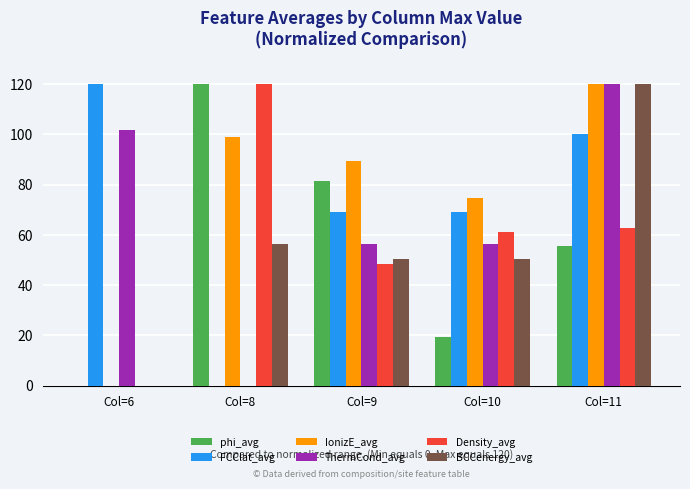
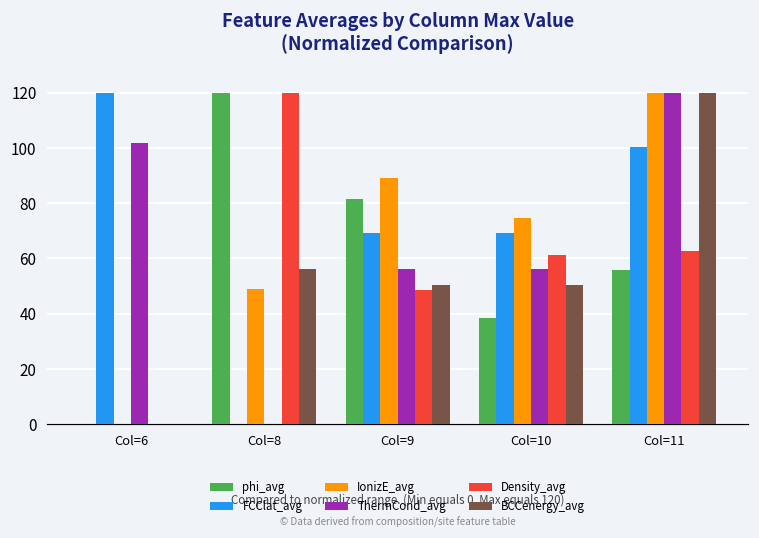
  {
    "phi_avg": {
      "Col=6": 0,
      "Col=8": 120,
      "Col=9": 82,
-     "Col=10": 19,
+     "Col=10": 38,
      "Col=11": 56
    },
    "FCClat_avg": {
      "Col=6": 120,
      "Col=8": 0,
      "Col=9": 69,
      "Col=10": 69,
      "Col=11": 100
    },
    "IonizE_avg": {
      "Col=6": 0,
-     "Col=8": 99,
+     "Col=8": 49,
      "Col=9": 89,
      "Col=10": 75,
      "Col=11": 120
    },
    "ThermCond_avg": {
      "Col=6": 102,
      "Col=8": 0,
      "Col=9": 56,
      "Col=10": 56,
      "Col=11": 120
    },
    "Density_avg": {
      "Col=6": 0,
      "Col=8": 120,
      "Col=9": 49,
      "Col=10": 61,
      "Col=11": 63
    },
    "BCCenergy_avg": {
      "Col=6": 0,
      "Col=8": 56,
      "Col=9": 50,
      "Col=10": 50,
      "Col=11": 120
    }
  }
